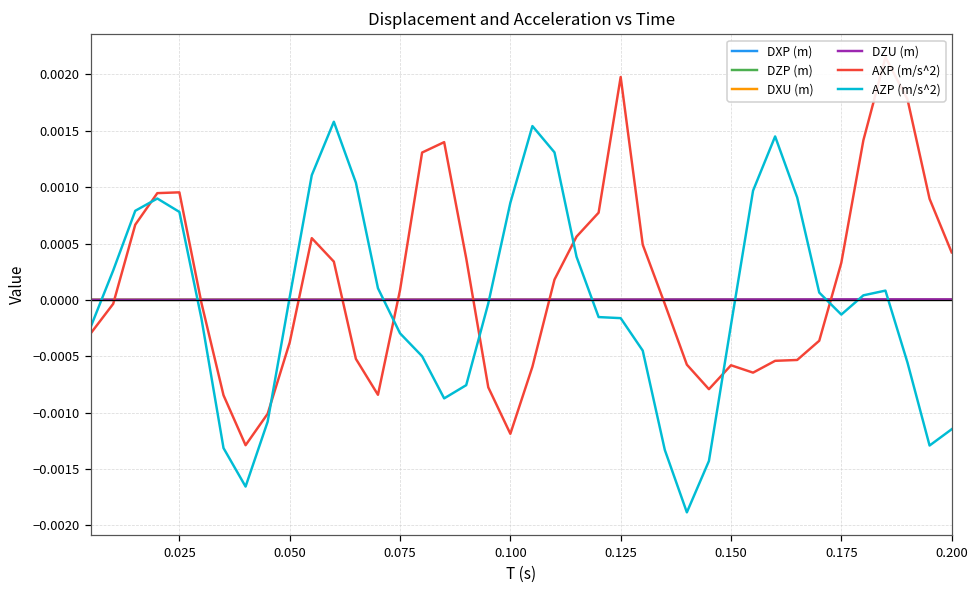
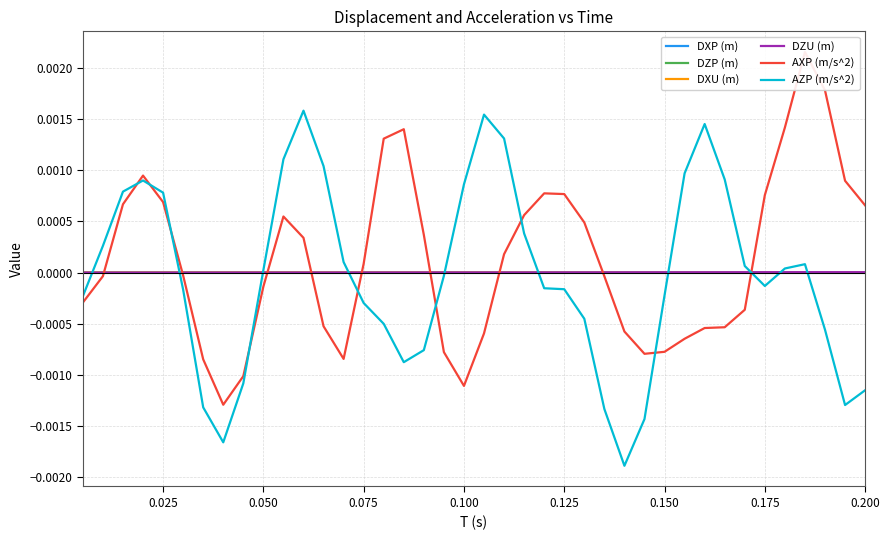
  {
    "AXP (m/s^2)": {
-     "0.025": 0.00095,
-     "0.050": -0.00038,
+     "0.025": 0.00069,
+     "0.050": -0.00014,
      "0.075": 0.00009,
-     "0.100": -0.00119,
-     "0.125": 0.00198,
-     "0.150": -0.00058,
-     "0.175": 0.00033,
-     "0.200": 0.00042
+     "0.100": -0.00111,
+     "0.125": 0.00077,
+     "0.150": -0.00077,
+     "0.175": 0.00076,
+     "0.200": 0.00066
    }
  }
